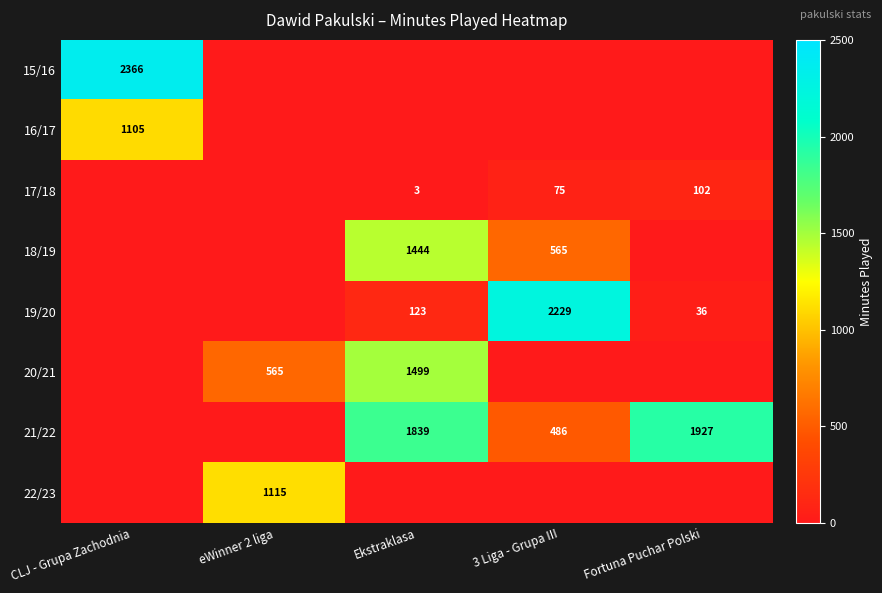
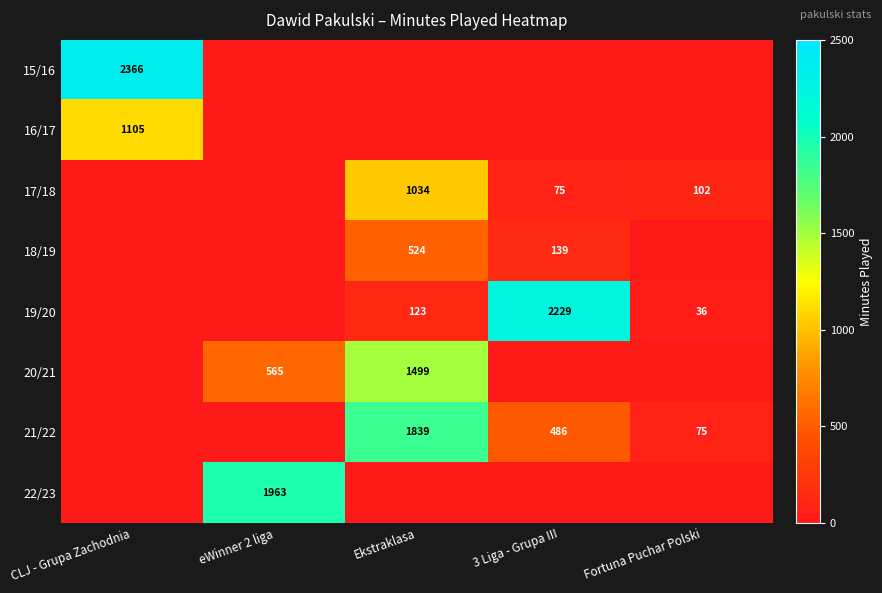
  {
    "15/16": {
      "CLJ - Grupa Zachodnia": 2366
    },
    "16/17": {
      "CLJ - Grupa Zachodnia": 1105
    },
    "17/18": {
-     "Ekstraklasa": 3,
+     "Ekstraklasa": 1034,
      "3 Liga - Grupa III": 75,
      "Fortuna Puchar Polski": 102
    },
    "18/19": {
-     "Ekstraklasa": 1444,
-     "3 Liga - Grupa III": 565
+     "Ekstraklasa": 524,
+     "3 Liga - Grupa III": 139
    },
    "19/20": {
      "Ekstraklasa": 123,
      "3 Liga - Grupa III": 2229,
      "Fortuna Puchar Polski": 36
    },
    "20/21": {
      "eWinner 2 liga": 565,
      "Ekstraklasa": 1499
    },
    "21/22": {
      "Ekstraklasa": 1839,
      "3 Liga - Grupa III": 486,
-     "Fortuna Puchar Polski": 1927
+     "Fortuna Puchar Polski": 75
    },
    "22/23": {
-     "eWinner 2 liga": 1115
+     "eWinner 2 liga": 1963
    }
  }
